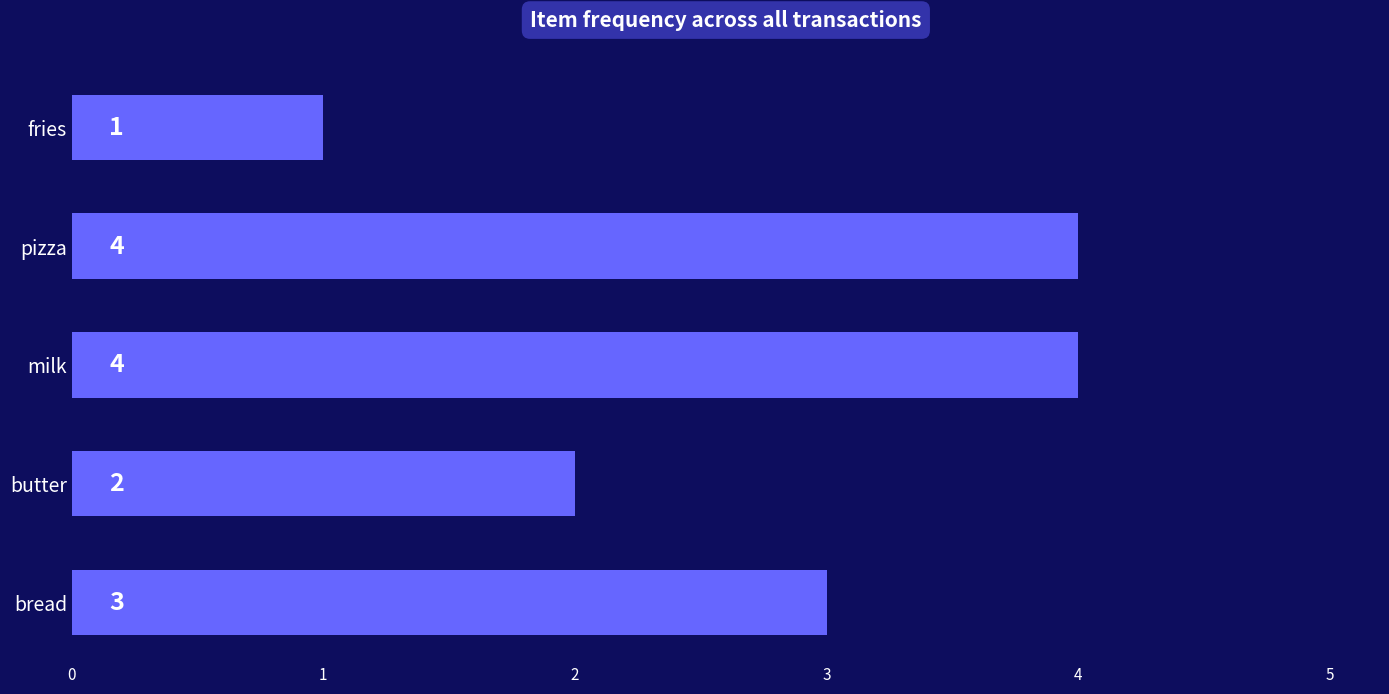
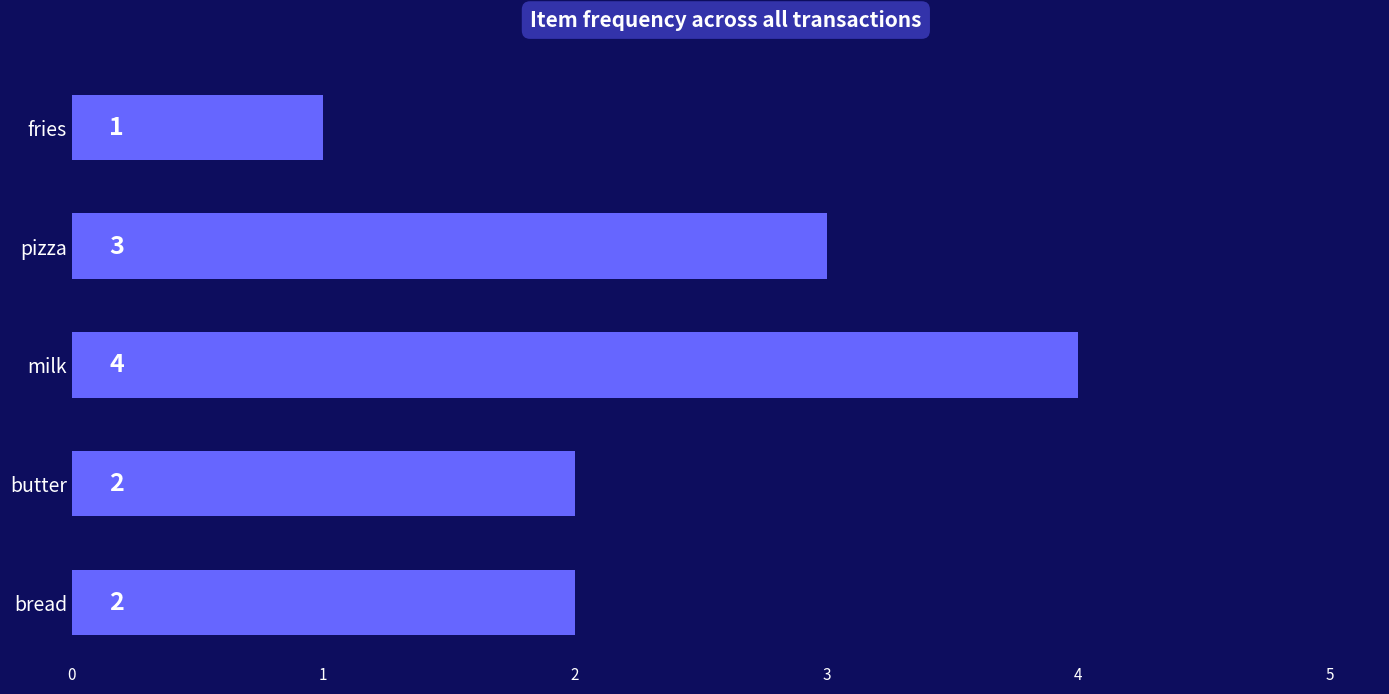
  {
    "fries": 1,
-   "pizza": 4,
+   "pizza": 3,
    "milk": 4,
    "butter": 2,
-   "bread": 3
+   "bread": 2
  }
